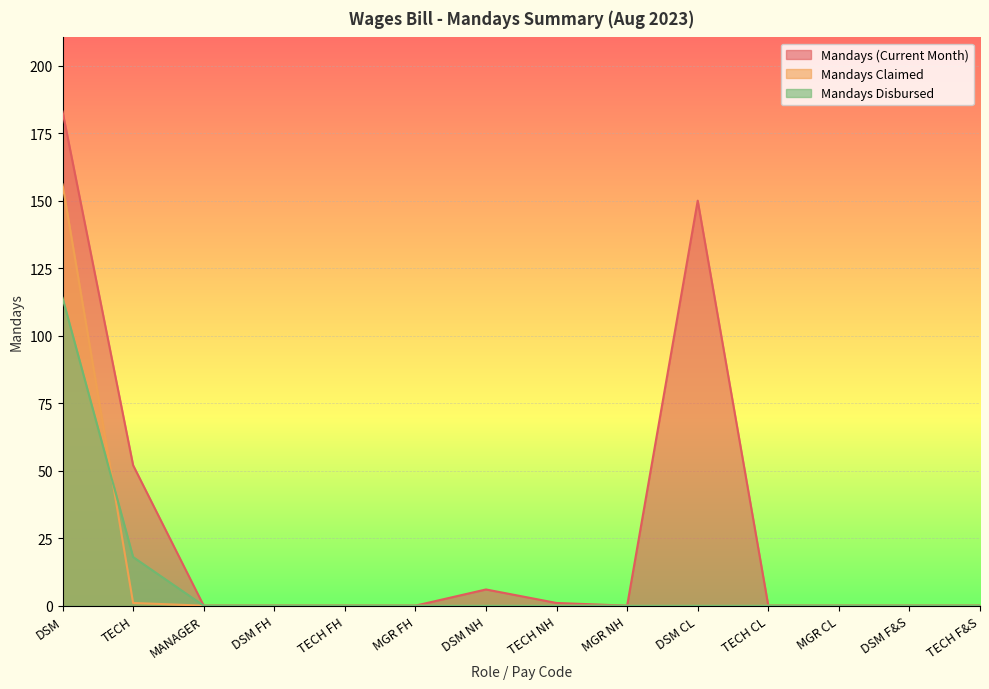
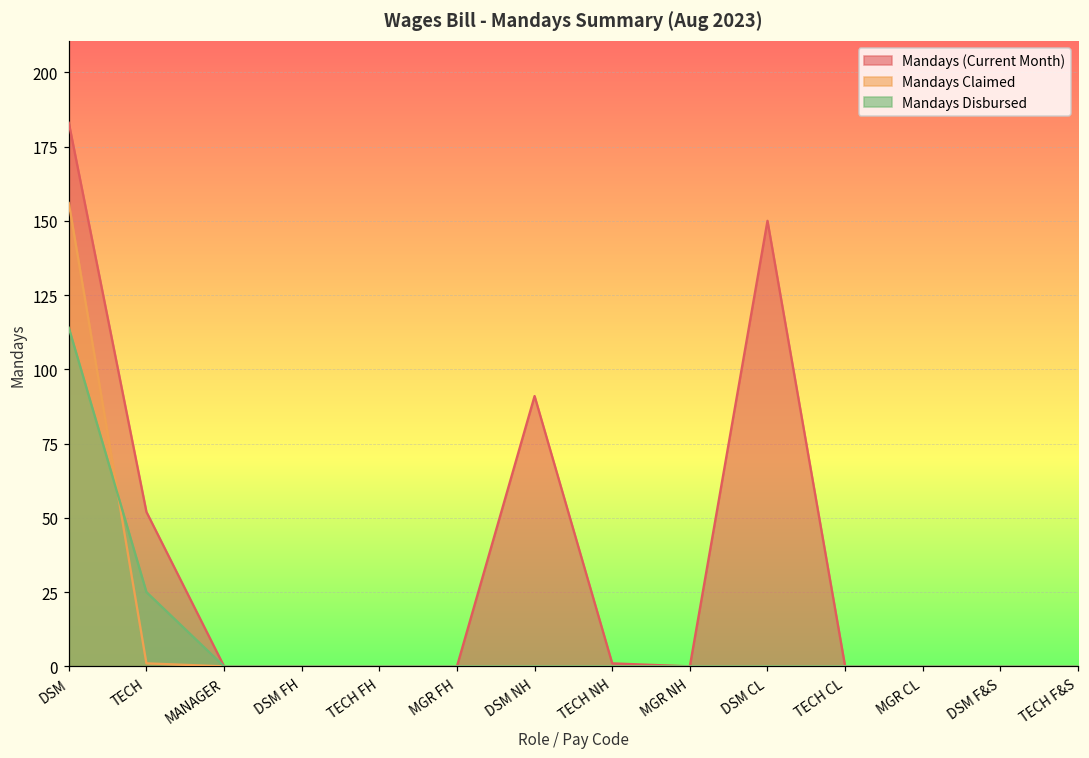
  {
    "Mandays (Current Month)": {
      "DSM": 183,
      "TECH": 52,
-     "DSM NH": 6,
+     "DSM NH": 91,
      "TECH NH": 1,
      "DSM CL": 150
    },
    "Mandays Claimed": {
      "DSM": 156,
      "TECH": 1
    },
    "Mandays Disbursed": {
      "DSM": 114,
-     "TECH": 18
+     "TECH": 25
    }
  }
